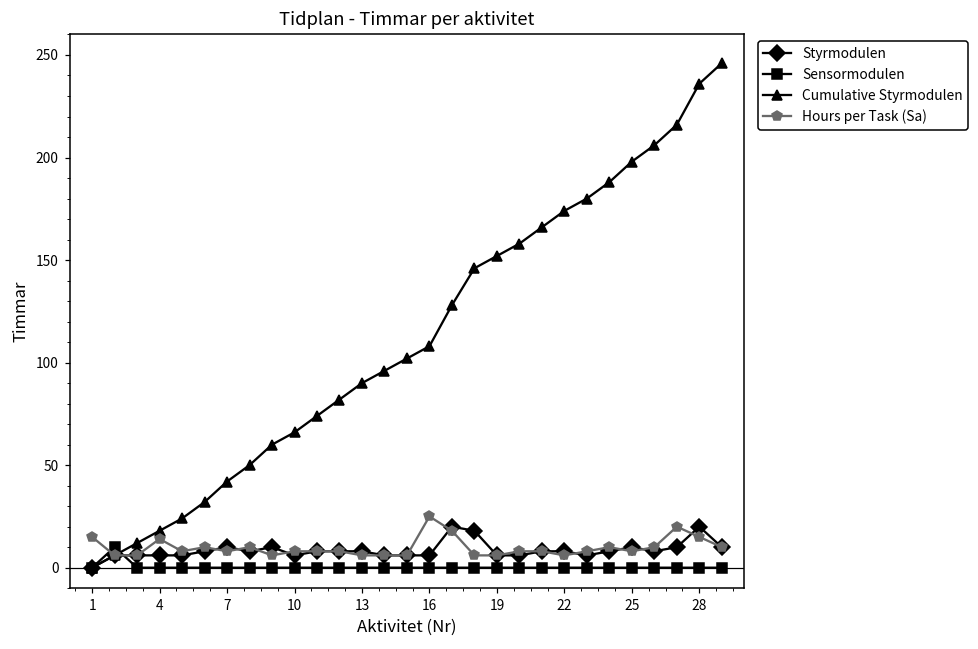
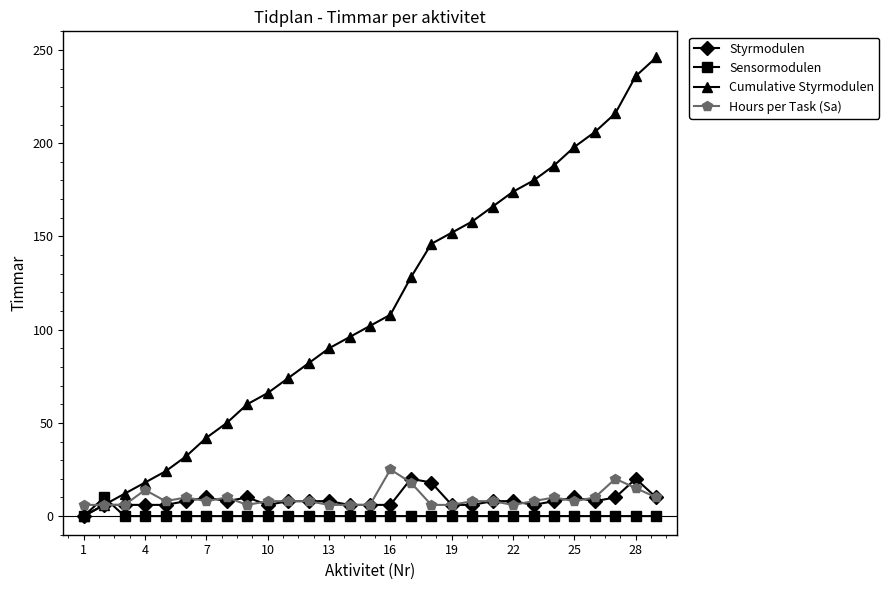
  {
    "Hours per Task (Sa)": {
-     "1": 15,
+     "1": 6,
      "4": 14,
      "7": 8,
      "10": 8,
      "13": 6,
      "16": 25,
      "22": 6,
      "25": 8,
      "28": 15
    }
  }
